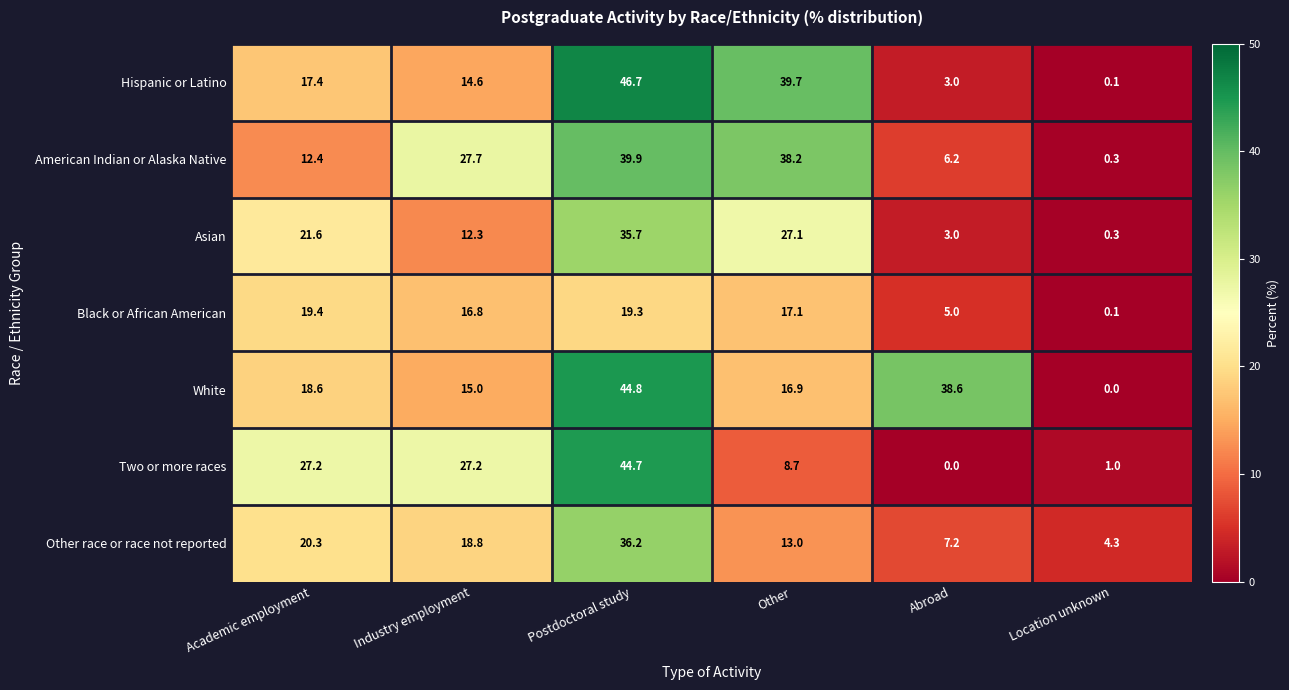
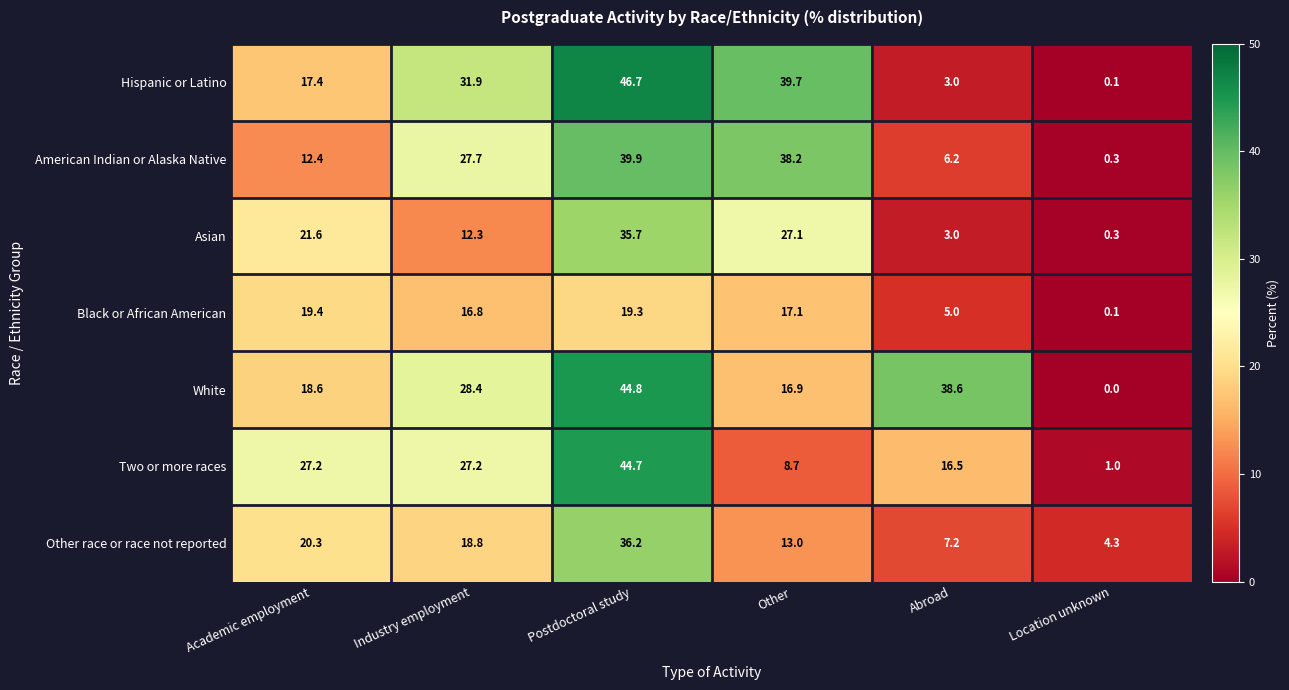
  {
    "Hispanic or Latino": {
      "Academic employment": 17.4,
-     "Industry employment": 14.6,
+     "Industry employment": 31.9,
      "Postdoctoral study": 46.7,
      "Other": 39.7,
      "Abroad": 3.0,
      "Location unknown": 0.1
    },
    "American Indian or Alaska Native": {
      "Academic employment": 12.4,
      "Industry employment": 27.7,
      "Postdoctoral study": 39.9,
      "Other": 38.2,
      "Abroad": 6.2,
      "Location unknown": 0.3
    },
    "Asian": {
      "Academic employment": 21.6,
      "Industry employment": 12.3,
      "Postdoctoral study": 35.7,
      "Other": 27.1,
      "Abroad": 3.0,
      "Location unknown": 0.3
    },
    "Black or African American": {
      "Academic employment": 19.4,
      "Industry employment": 16.8,
      "Postdoctoral study": 19.3,
      "Other": 17.1,
      "Abroad": 5.0,
      "Location unknown": 0.1
    },
    "White": {
      "Academic employment": 18.6,
-     "Industry employment": 15.0,
+     "Industry employment": 28.4,
      "Postdoctoral study": 44.8,
      "Other": 16.9,
      "Abroad": 38.6,
      "Location unknown": 0.0
    },
    "Two or more races": {
      "Academic employment": 27.2,
      "Industry employment": 27.2,
      "Postdoctoral study": 44.7,
      "Other": 8.7,
-     "Abroad": 0.0,
+     "Abroad": 16.5,
      "Location unknown": 1.0
    },
    "Other race or race not reported": {
      "Academic employment": 20.3,
      "Industry employment": 18.8,
      "Postdoctoral study": 36.2,
      "Other": 13.0,
      "Abroad": 7.2,
      "Location unknown": 4.3
    }
  }
